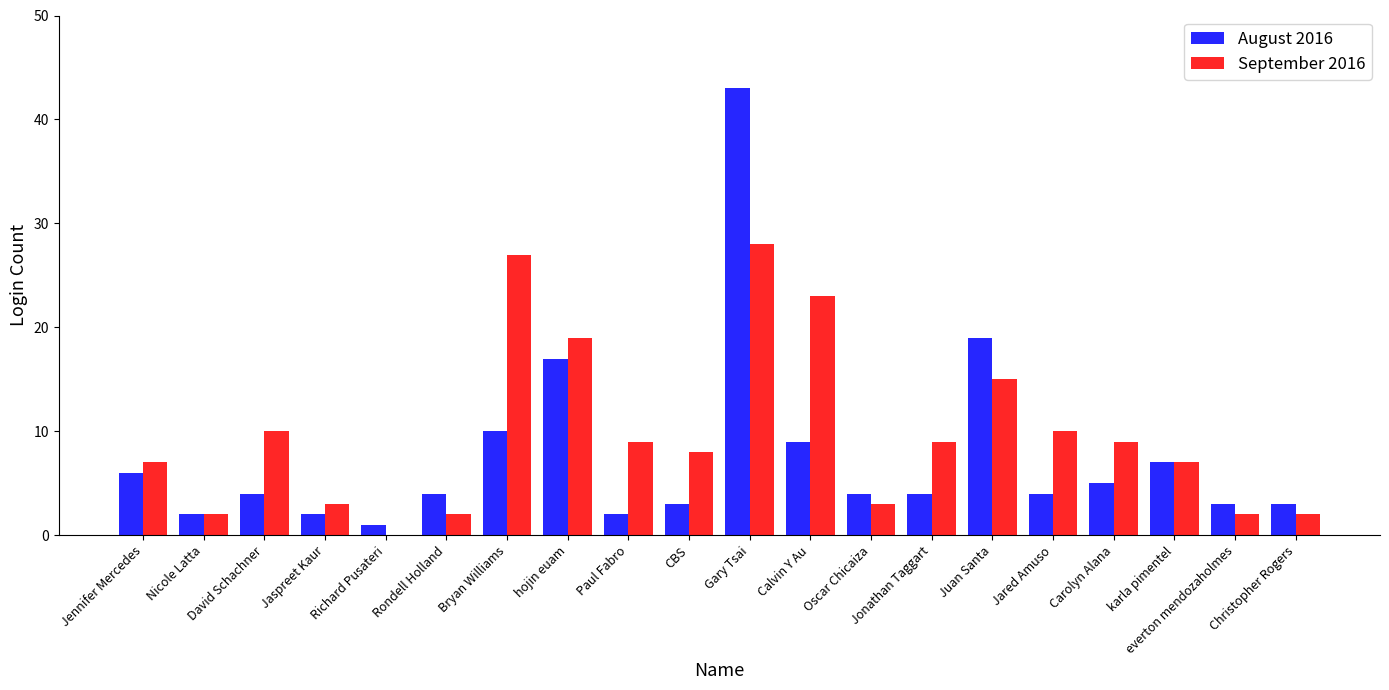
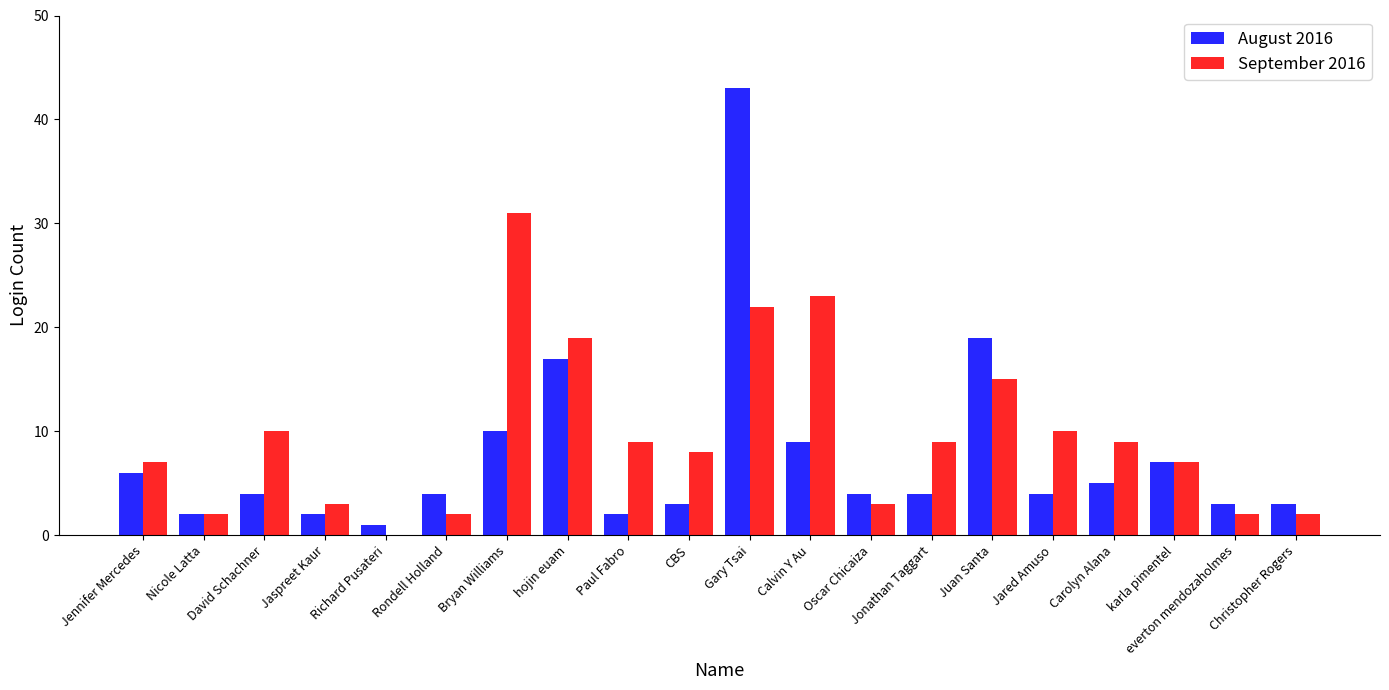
  {
    "August 2016": {
      "Jennifer Mercedes": 6,
      "Nicole Latta": 2,
      "David Schachner": 4,
      "Jaspreet Kaur": 2,
      "Richard Pusateri": 1,
      "Rondell Holland": 4,
      "Bryan Williams": 10,
      "hojin euam": 17,
      "Paul Fabro": 2,
      "CBS": 3,
      "Gary Tsai": 43,
      "Calvin Y Au": 9,
      "Oscar Chicaiza": 4,
      "Jonathan Taggart": 4,
      "Juan Santa": 19,
      "Jared Amuso": 4,
      "Carolyn Alana": 5,
      "karla pimentel": 7,
      "everton mendozaholmes": 3,
      "Christopher Rogers": 3
    },
    "September 2016": {
      "Jennifer Mercedes": 7,
      "Nicole Latta": 2,
      "David Schachner": 10,
      "Jaspreet Kaur": 3,
      "Richard Pusateri": 0,
      "Rondell Holland": 2,
-     "Bryan Williams": 27,
+     "Bryan Williams": 31,
      "hojin euam": 19,
      "Paul Fabro": 9,
      "CBS": 8,
-     "Gary Tsai": 28,
+     "Gary Tsai": 22,
      "Calvin Y Au": 23,
      "Oscar Chicaiza": 3,
      "Jonathan Taggart": 9,
      "Juan Santa": 15,
      "Jared Amuso": 10,
      "Carolyn Alana": 9,
      "karla pimentel": 7,
      "everton mendozaholmes": 2,
      "Christopher Rogers": 2
    }
  }
